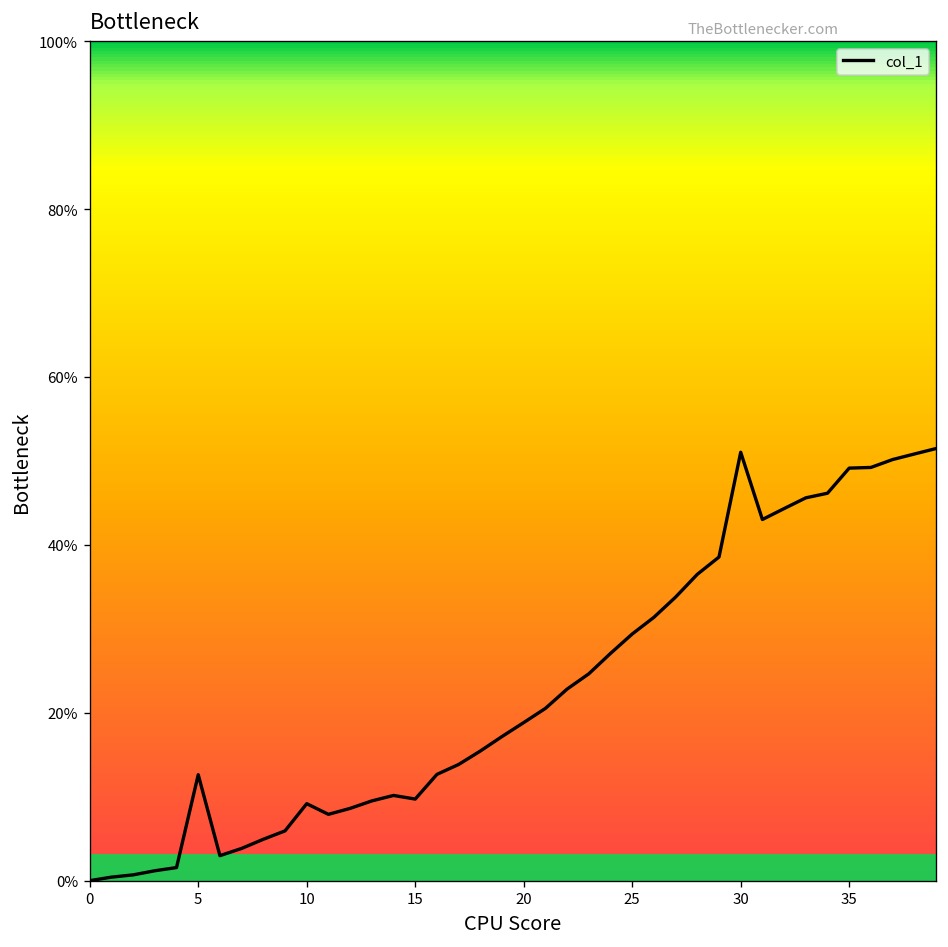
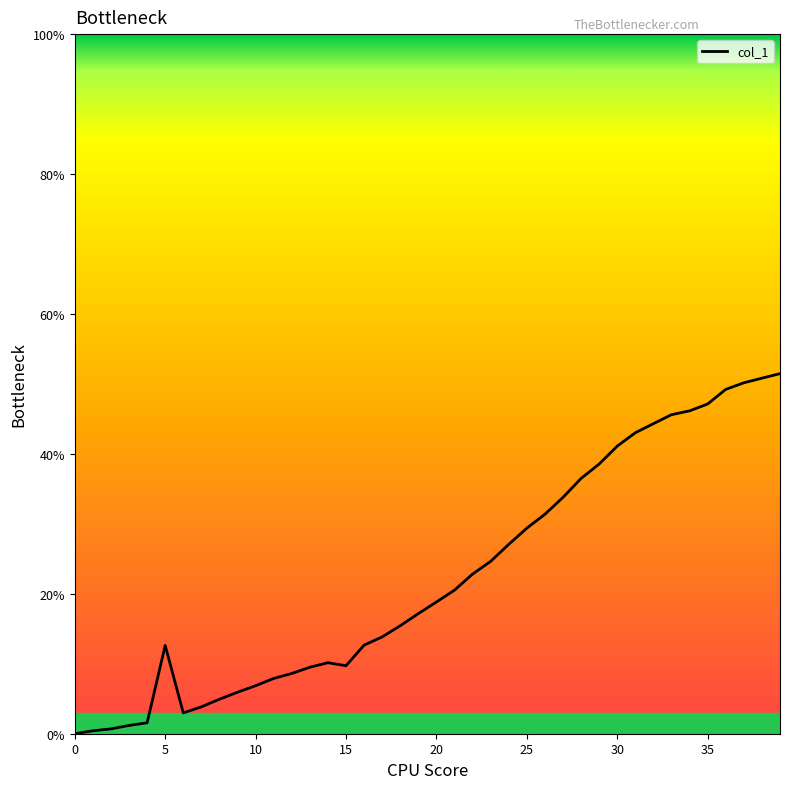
  {
    "5": "13%",
-   "10": "9%",
+   "10": "7%",
    "15": "10%",
    "20": "19%",
    "25": "29%",
-   "30": "51%",
-   "35": "49%"
+   "30": "41%",
+   "35": "47%"
  }
